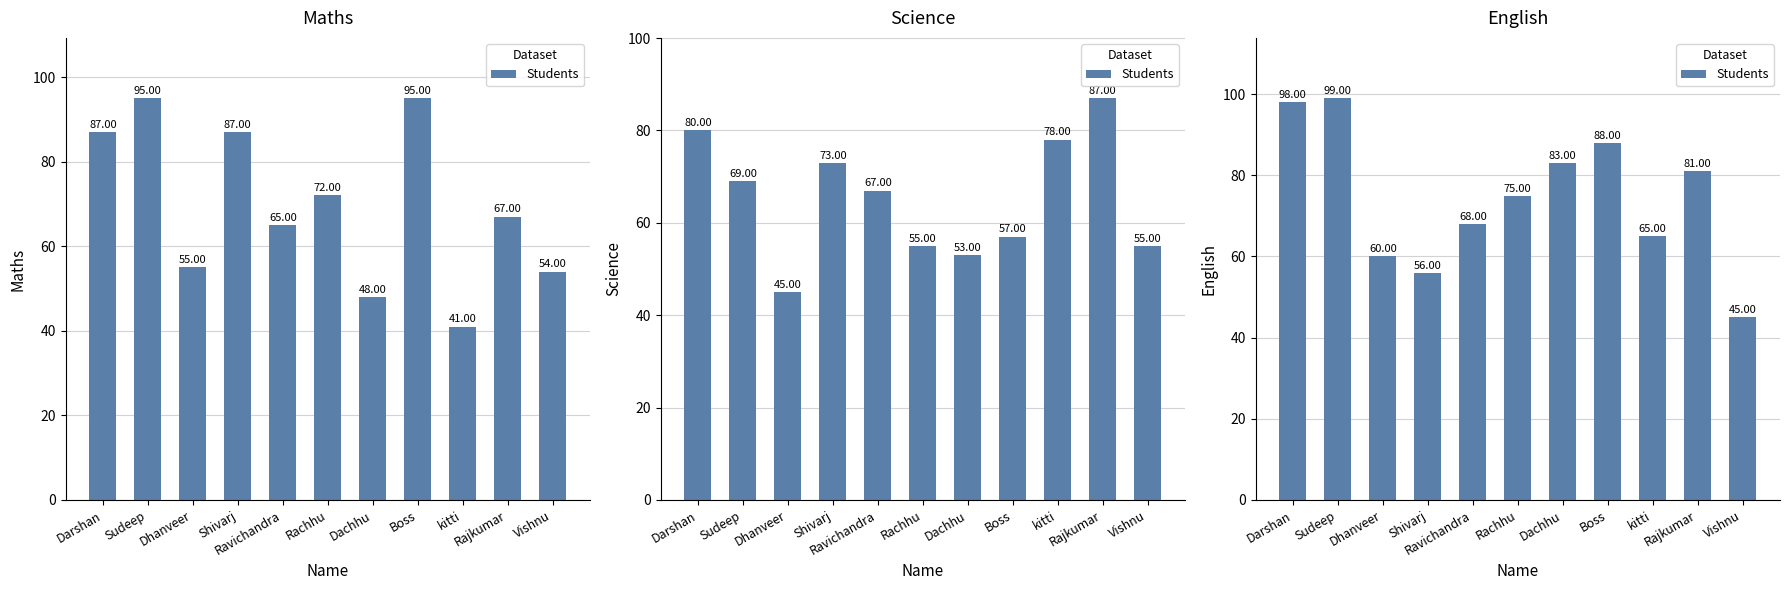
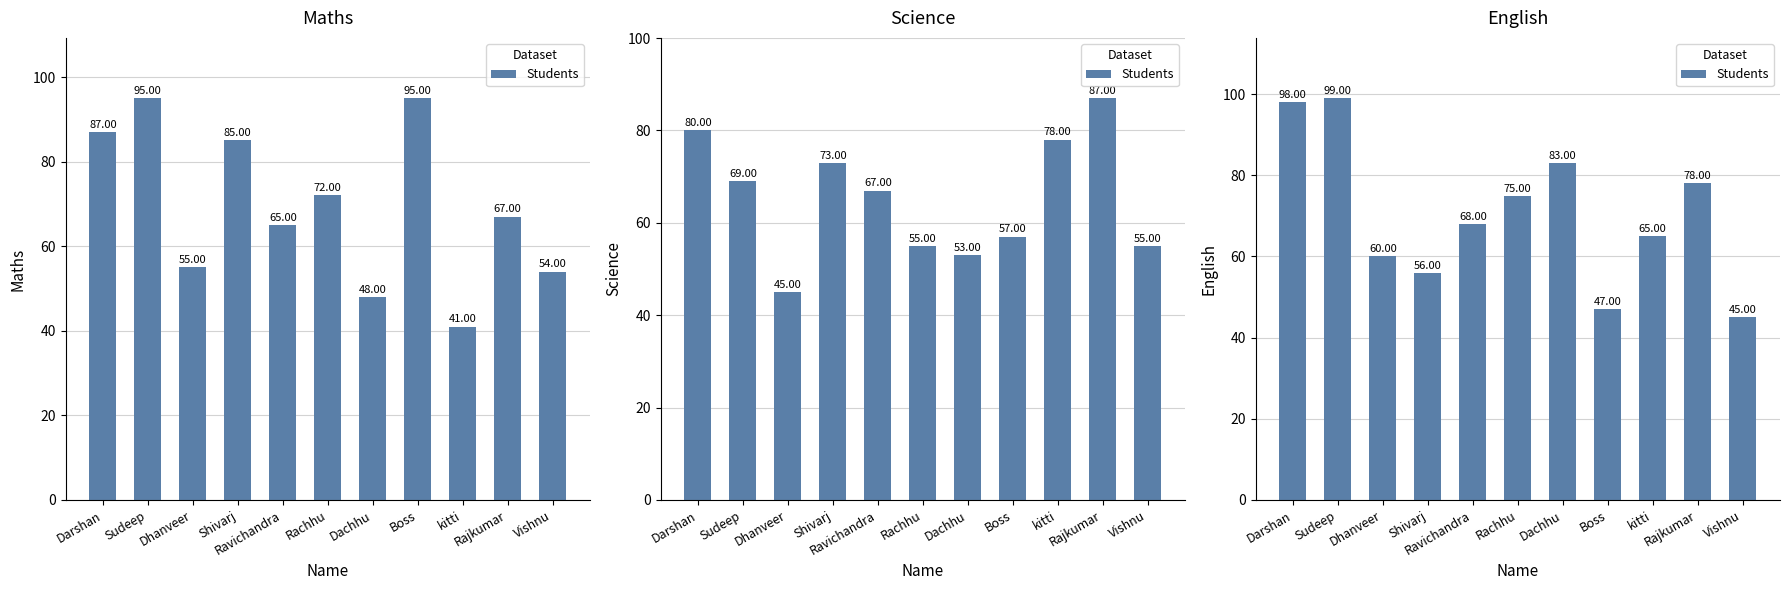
  {
    "Maths": {
      "Darshan": 87.00,
      "Sudeep": 95.00,
      "Dhanveer": 55.00,
-     "Shivarj": 87.00,
+     "Shivarj": 85.00,
      "Ravichandra": 65.00,
      "Rachhu": 72.00,
      "Dachhu": 48.00,
      "Boss": 95.00,
      "kitti": 41.00,
      "Rajkumar": 67.00,
      "Vishnu": 54.00
    },
    "Science": {
      "Darshan": 80.00,
      "Sudeep": 69.00,
      "Dhanveer": 45.00,
      "Shivarj": 73.00,
      "Ravichandra": 67.00,
      "Rachhu": 55.00,
      "Dachhu": 53.00,
      "Boss": 57.00,
      "kitti": 78.00,
      "Vishnu": 55.00
    },
    "English": {
      "Darshan": 98.00,
      "Sudeep": 99.00,
      "Dhanveer": 60.00,
      "Shivarj": 56.00,
      "Ravichandra": 68.00,
      "Rachhu": 75.00,
      "Dachhu": 83.00,
-     "Boss": 88.00,
+     "Boss": 47.00,
      "kitti": 65.00,
-     "Rajkumar": 81.00,
+     "Rajkumar": 78.00,
      "Vishnu": 45.00
    }
  }
